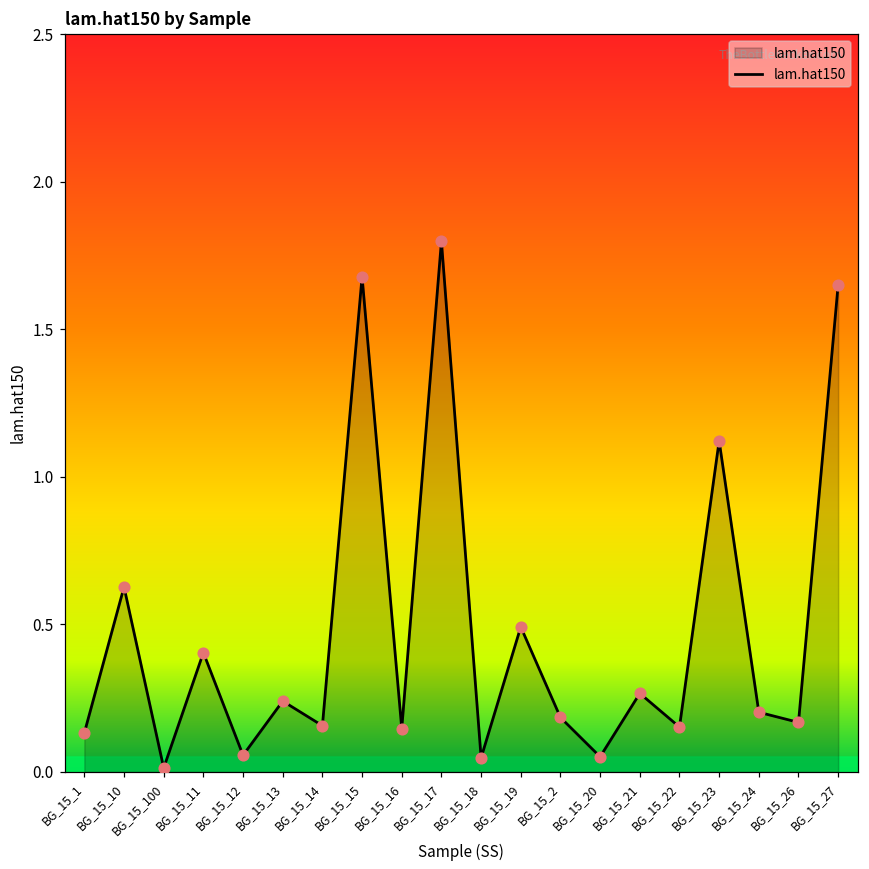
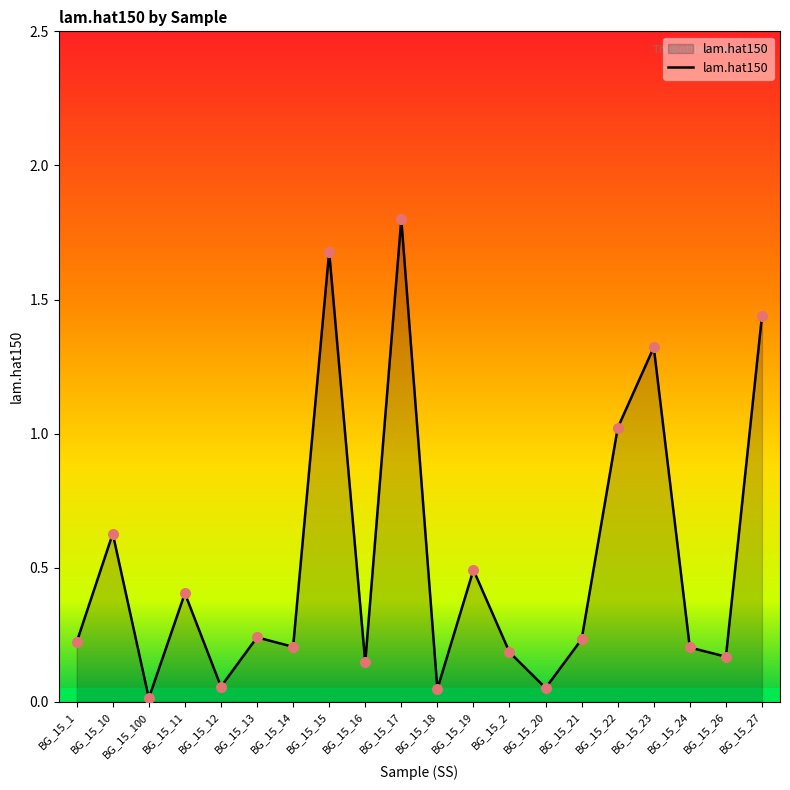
  {
-   "BG_15_1": 0.13,
+   "BG_15_1": 0.22,
    "BG_15_10": 0.63,
    "BG_15_11": 0.40,
    "BG_15_12": 0.06,
    "BG_15_13": 0.24,
-   "BG_15_14": 0.16,
+   "BG_15_14": 0.20,
    "BG_15_15": 1.68,
    "BG_15_16": 0.15,
    "BG_15_17": 1.80,
    "BG_15_19": 0.49,
    "BG_15_2": 0.18,
    "BG_15_20": 0.05,
-   "BG_15_21": 0.27,
-   "BG_15_22": 0.15,
-   "BG_15_23": 1.12,
+   "BG_15_21": 0.23,
+   "BG_15_22": 1.02,
+   "BG_15_23": 1.32,
    "BG_15_24": 0.20,
    "BG_15_26": 0.17,
-   "BG_15_27": 1.65
+   "BG_15_27": 1.44
  }
